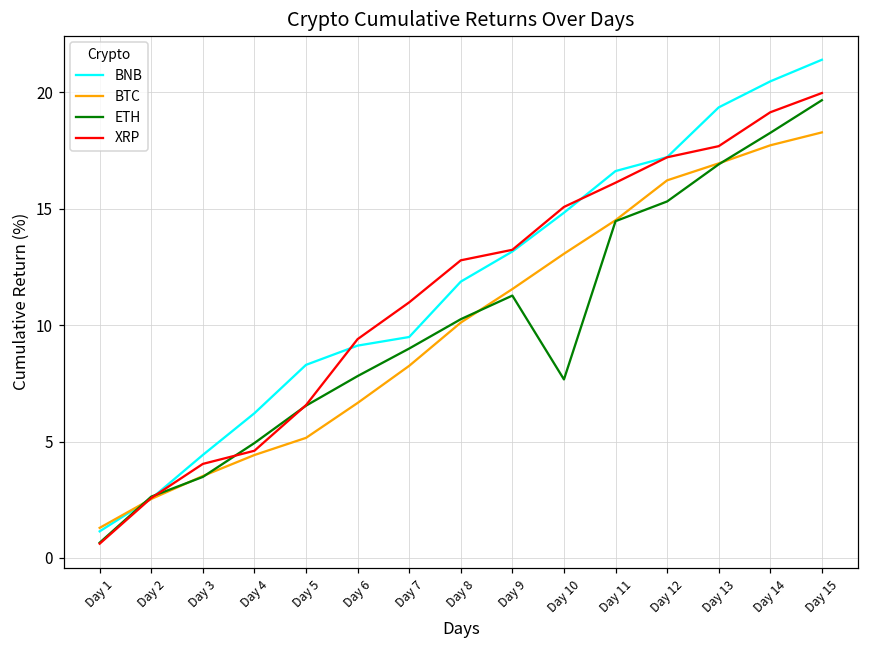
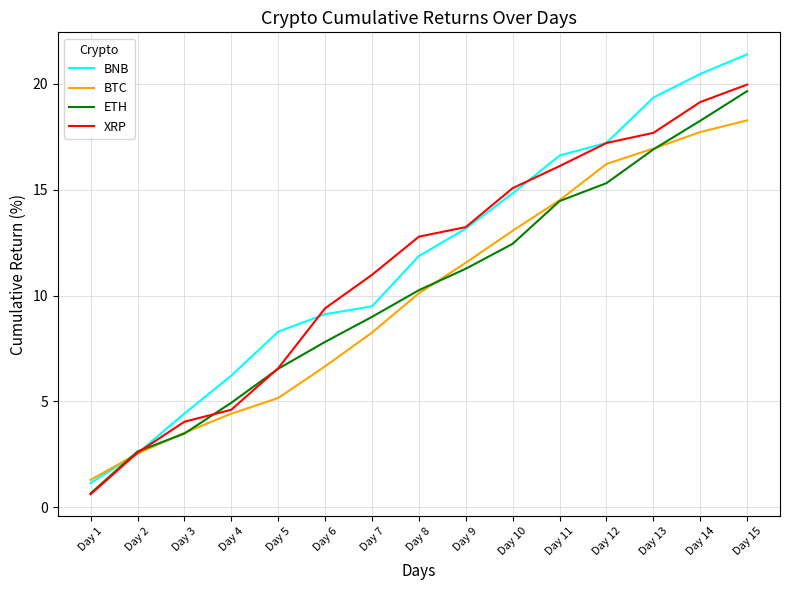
  {
    "BNB": {
      "Day 1": 1.1,
      "Day 3": 4.4,
      "Day 4": 6.2,
      "Day 5": 8.3,
      "Day 6": 9.1,
      "Day 7": 9.5,
      "Day 8": 11.9,
      "Day 10": 14.8,
      "Day 11": 16.6,
      "Day 13": 19.4,
      "Day 14": 20.5,
      "Day 15": 21.4
    },
    "BTC": {
      "Day 1": 1.3,
      "Day 4": 4.4,
      "Day 5": 5.2,
      "Day 6": 6.7,
      "Day 7": 8.3,
      "Day 8": 10.1,
      "Day 9": 11.6,
      "Day 10": 13.1,
      "Day 12": 16.2,
      "Day 14": 17.7,
      "Day 15": 18.3
    },
    "ETH": {
      "Day 4": 4.9,
      "Day 6": 7.8,
      "Day 7": 9.0,
      "Day 8": 10.3,
      "Day 9": 11.3,
-     "Day 10": 7.7,
+     "Day 10": 12.4,
      "Day 12": 15.3,
      "Day 14": 18.3,
      "Day 15": 19.7
    },
    "XRP": {
      "Day 3": 4.0,
      "Day 4": 4.6,
      "Day 6": 9.4,
      "Day 7": 11.0,
      "Day 8": 12.8,
      "Day 10": 15.1,
      "Day 11": 16.1,
      "Day 13": 17.7,
      "Day 14": 19.1,
      "Day 15": 20.0
    }
  }
